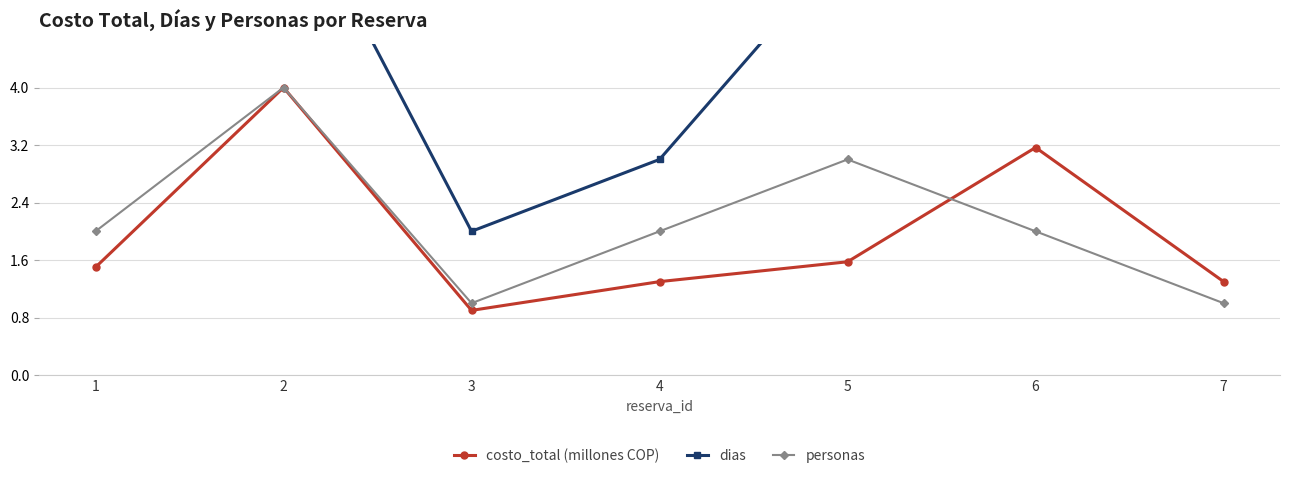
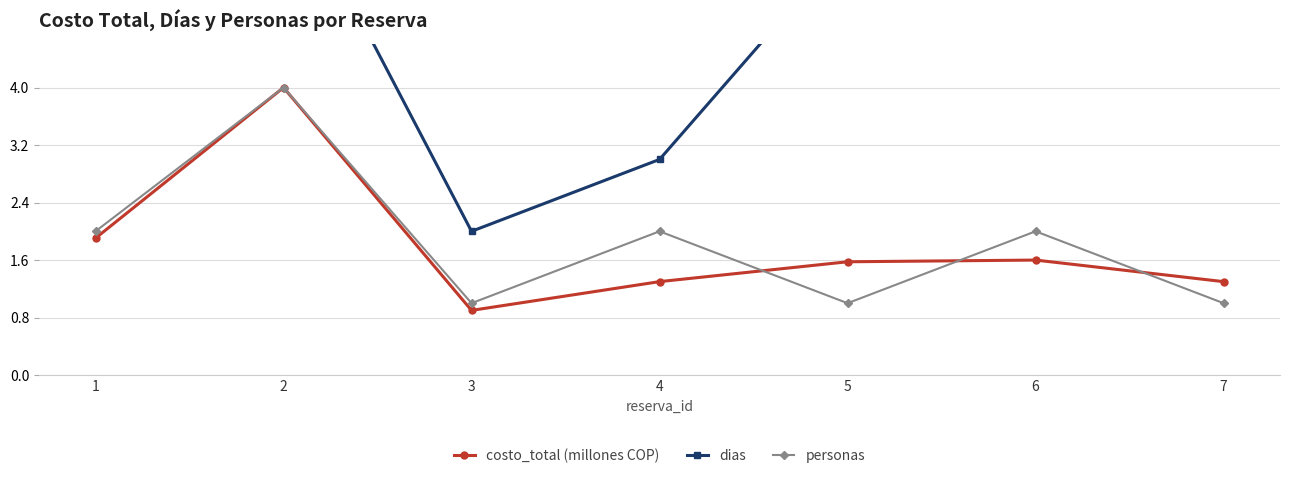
  {
    "costo_total (millones COP)": {
-     "1": 1.5,
+     "1": 1.9,
      "3": 0.9,
      "4": 1.3,
      "5": 1.6,
-     "6": 3.2,
+     "6": 1.6,
      "7": 1.3
    },
    "dias": {
      "3": 2.0,
      "4": 3.0
    },
    "personas": {
      "1": 2,
      "3": 1,
      "4": 2,
-     "5": 3,
+     "5": 1,
      "6": 2,
      "7": 1
    }
  }
